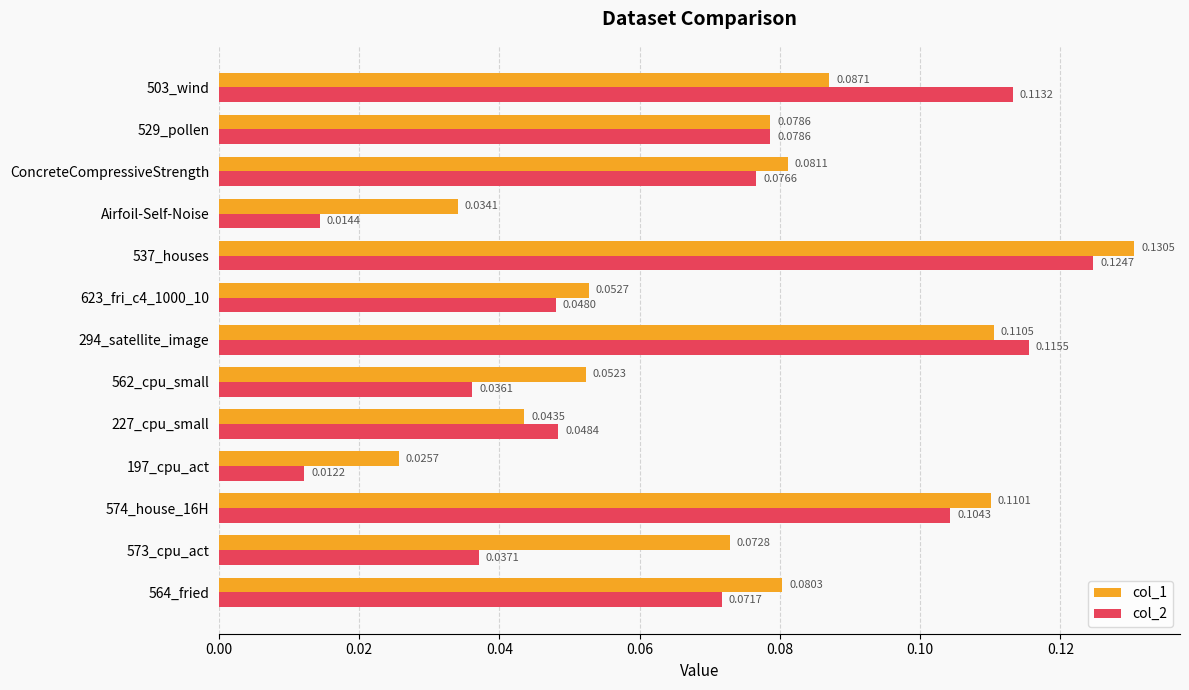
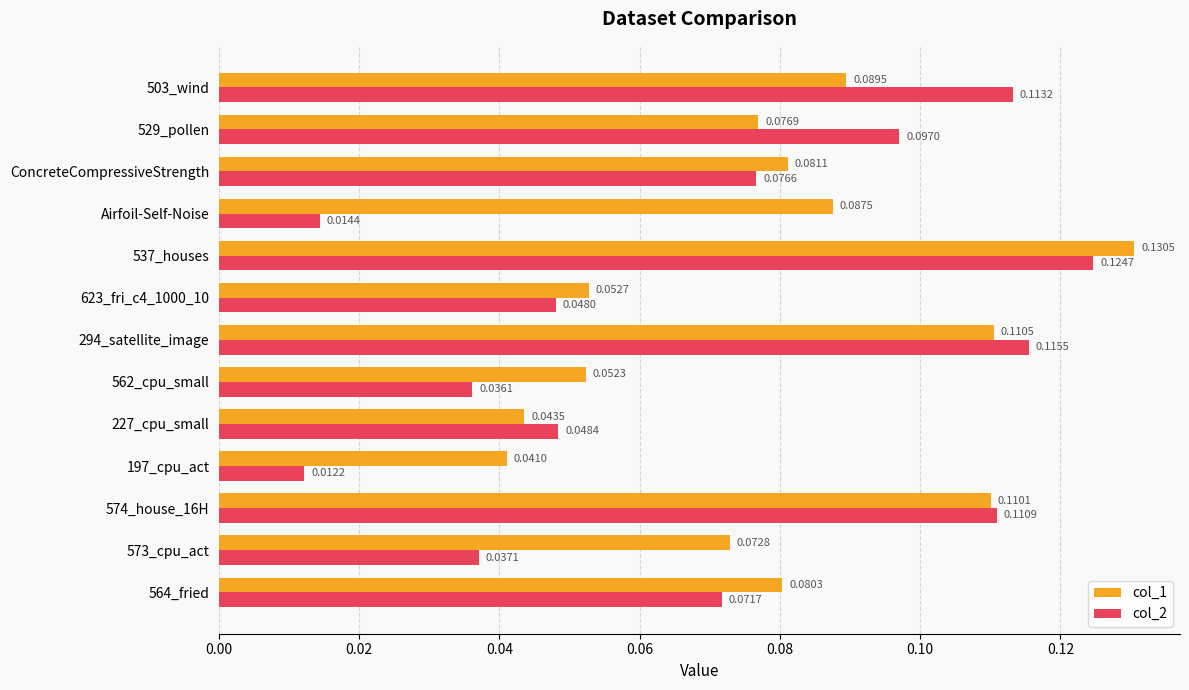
  {
    "col_1": {
-     "503_wind": 0.0871,
-     "529_pollen": 0.0786,
+     "503_wind": 0.0895,
+     "529_pollen": 0.0769,
      "ConcreteCompressiveStrength": 0.0811,
-     "Airfoil-Self-Noise": 0.0341,
+     "Airfoil-Self-Noise": 0.0875,
      "537_houses": 0.1305,
      "623_fri_c4_1000_10": 0.0527,
      "294_satellite_image": 0.1105,
      "562_cpu_small": 0.0523,
      "227_cpu_small": 0.0435,
-     "197_cpu_act": 0.0257,
+     "197_cpu_act": 0.0410,
      "574_house_16H": 0.1101,
      "573_cpu_act": 0.0728,
      "564_fried": 0.0803
    },
    "col_2": {
      "503_wind": 0.1132,
-     "529_pollen": 0.0786,
+     "529_pollen": 0.0970,
      "ConcreteCompressiveStrength": 0.0766,
      "Airfoil-Self-Noise": 0.0144,
      "537_houses": 0.1247,
      "623_fri_c4_1000_10": 0.0480,
      "294_satellite_image": 0.1155,
      "562_cpu_small": 0.0361,
      "227_cpu_small": 0.0484,
      "197_cpu_act": 0.0122,
-     "574_house_16H": 0.1043,
+     "574_house_16H": 0.1109,
      "573_cpu_act": 0.0371,
      "564_fried": 0.0717
    }
  }
